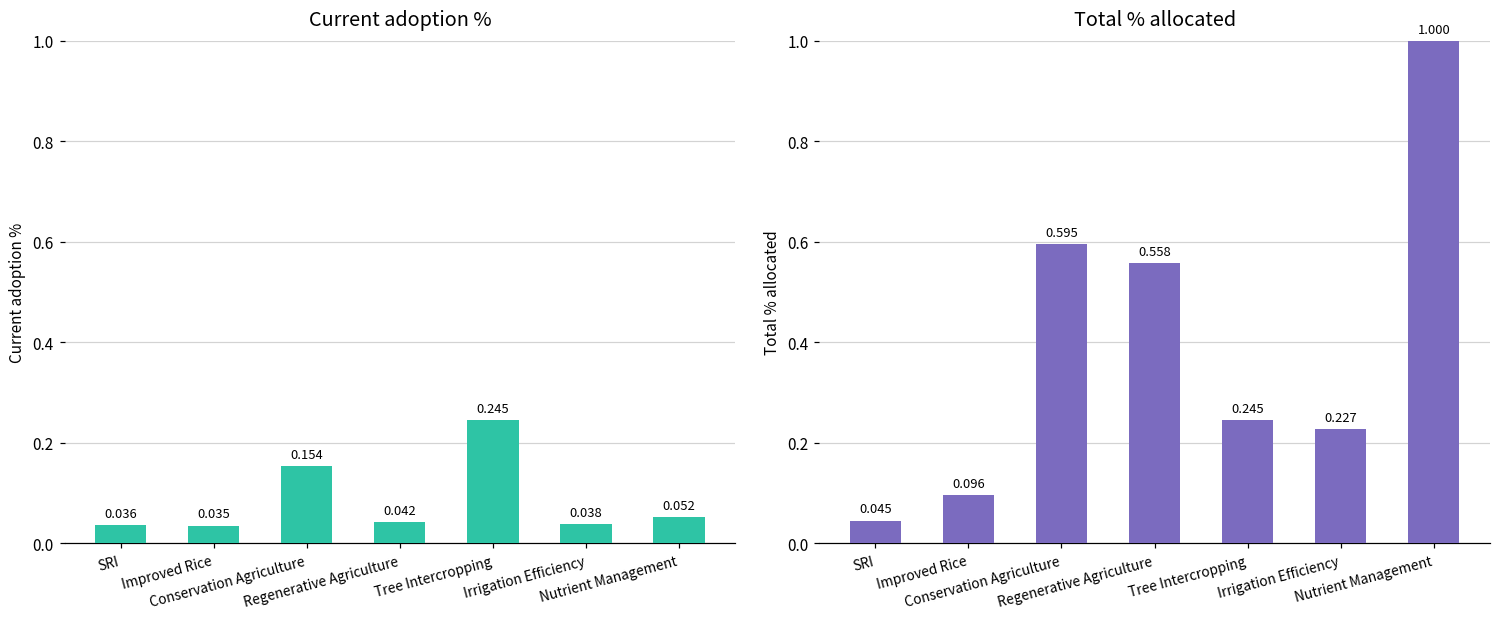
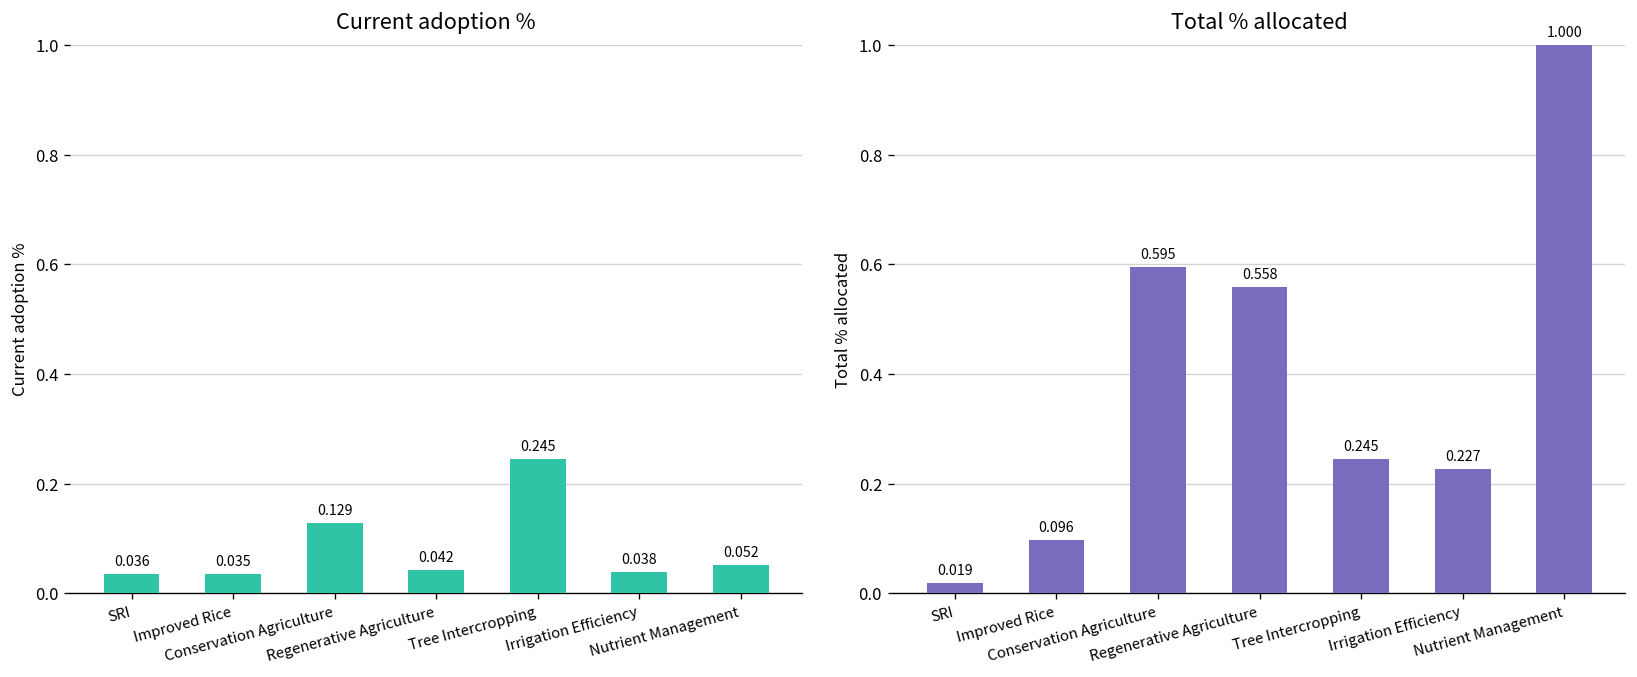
  {
    "Current adoption %": {
      "SRI": 0.036,
      "Improved Rice": 0.035,
-     "Conservation Agriculture": 0.154,
+     "Conservation Agriculture": 0.129,
      "Regenerative Agriculture": 0.042,
      "Tree Intercropping": 0.245,
      "Irrigation Efficiency": 0.038,
      "Nutrient Management": 0.052
    },
    "Total % allocated": {
-     "SRI": 0.045,
+     "SRI": 0.019,
      "Improved Rice": 0.096,
      "Conservation Agriculture": 0.595,
      "Regenerative Agriculture": 0.558,
      "Tree Intercropping": 0.245,
      "Irrigation Efficiency": 0.227,
      "Nutrient Management": 1.000
    }
  }
